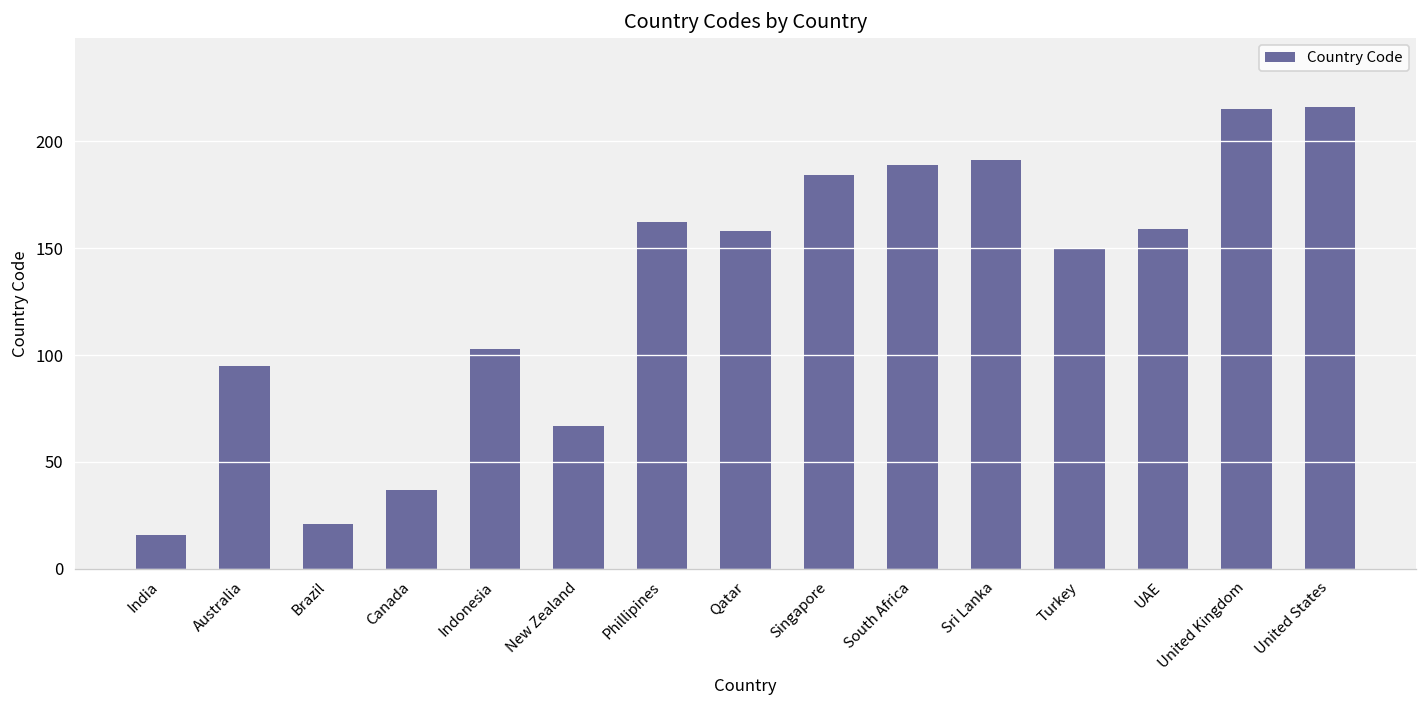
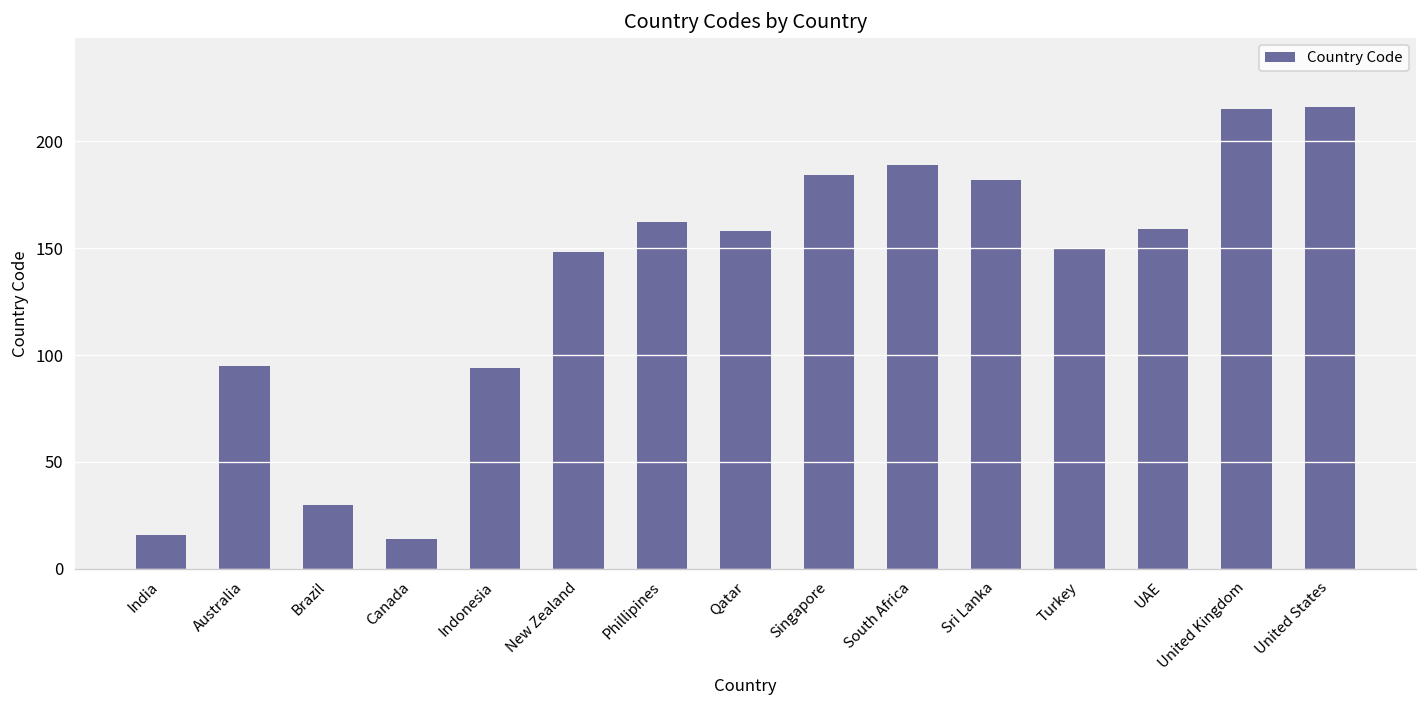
  {
    "India": 16,
    "Australia": 95,
-   "Brazil": 21,
-   "Canada": 37,
-   "Indonesia": 103,
-   "New Zealand": 67,
+   "Brazil": 30,
+   "Canada": 14,
+   "Indonesia": 94,
+   "New Zealand": 148,
    "Phillipines": 162,
    "Qatar": 158,
    "Singapore": 184,
    "South Africa": 189,
-   "Sri Lanka": 191,
+   "Sri Lanka": 182,
    "Turkey": 150,
    "UAE": 159,
    "United Kingdom": 215,
    "United States": 216
  }
